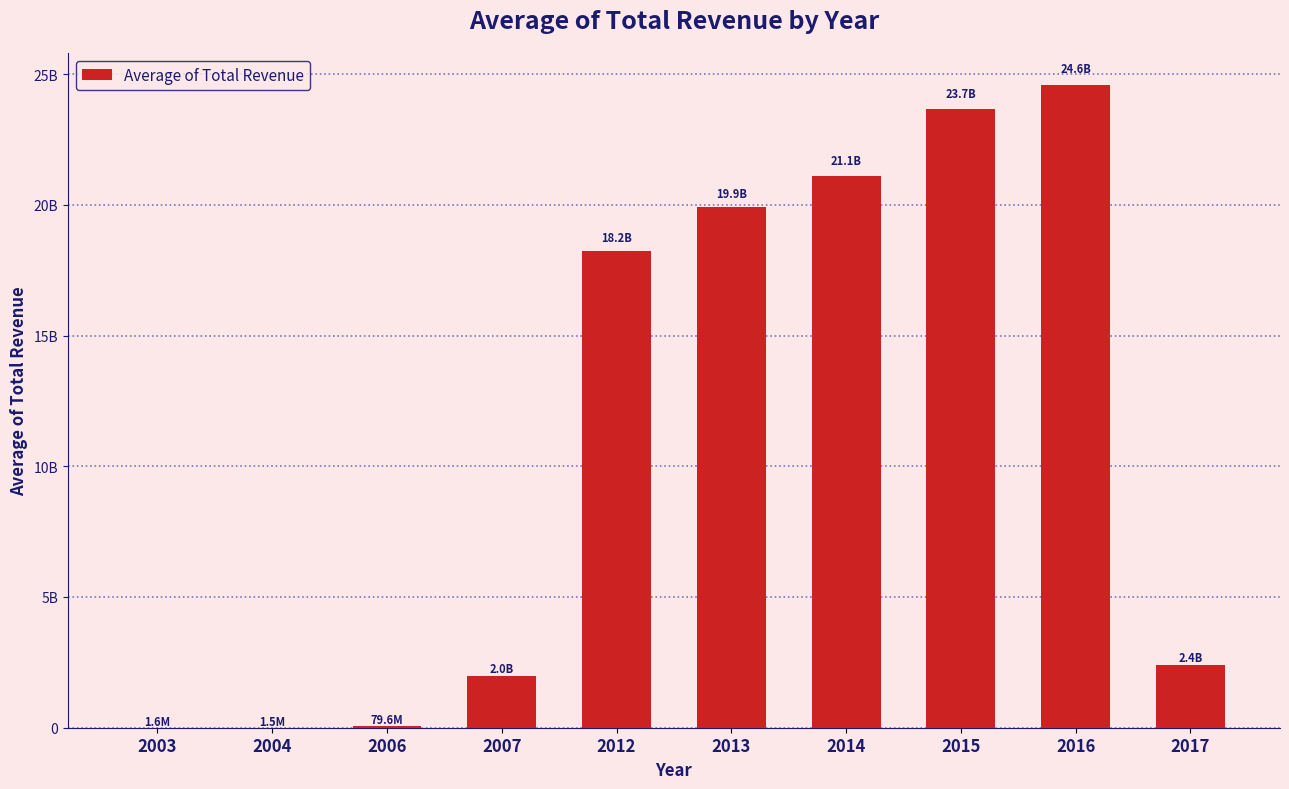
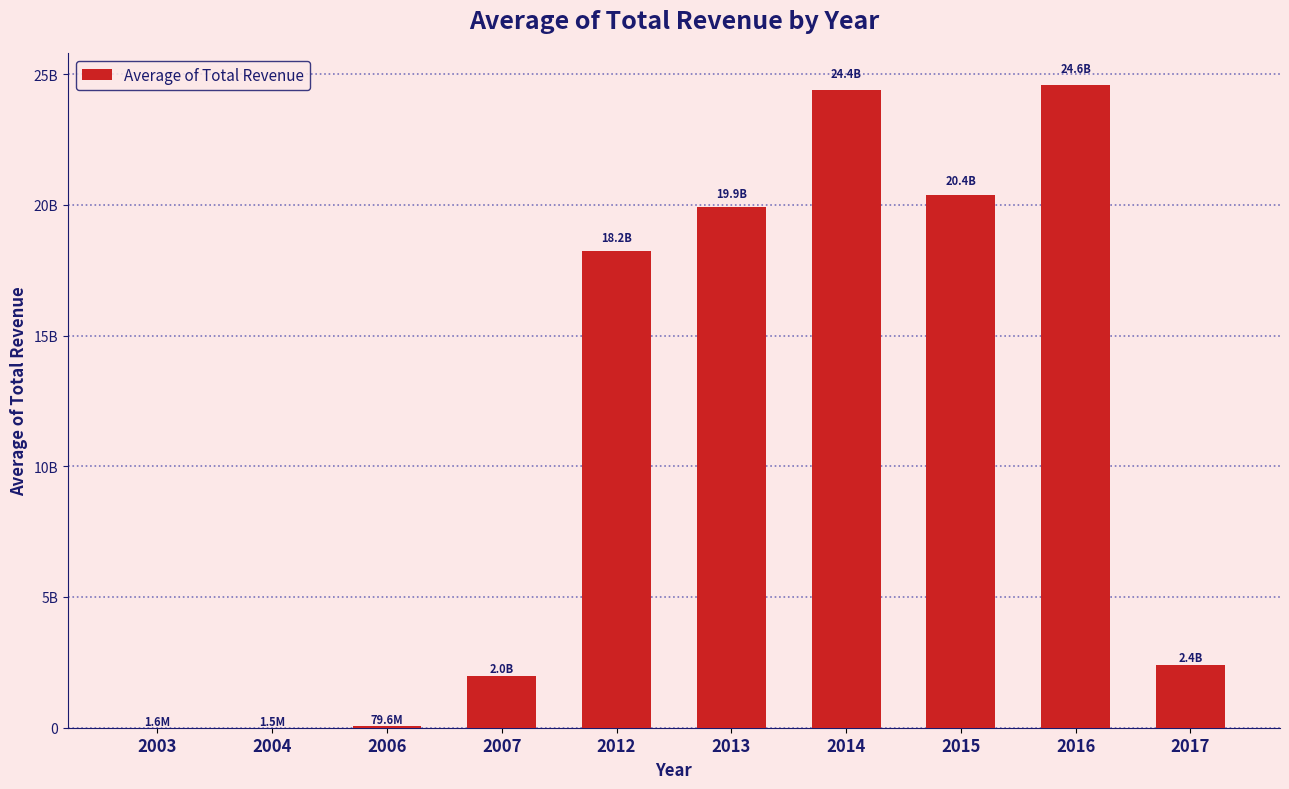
  {
    "2003": "1.6M",
    "2004": "1.5M",
    "2006": "79.6M",
    "2007": "2.0B",
    "2012": "18.2B",
    "2013": "19.9B",
-   "2014": "21.1B",
-   "2015": "23.7B",
+   "2014": "24.4B",
+   "2015": "20.4B",
    "2016": "24.6B",
    "2017": "2.4B"
  }
